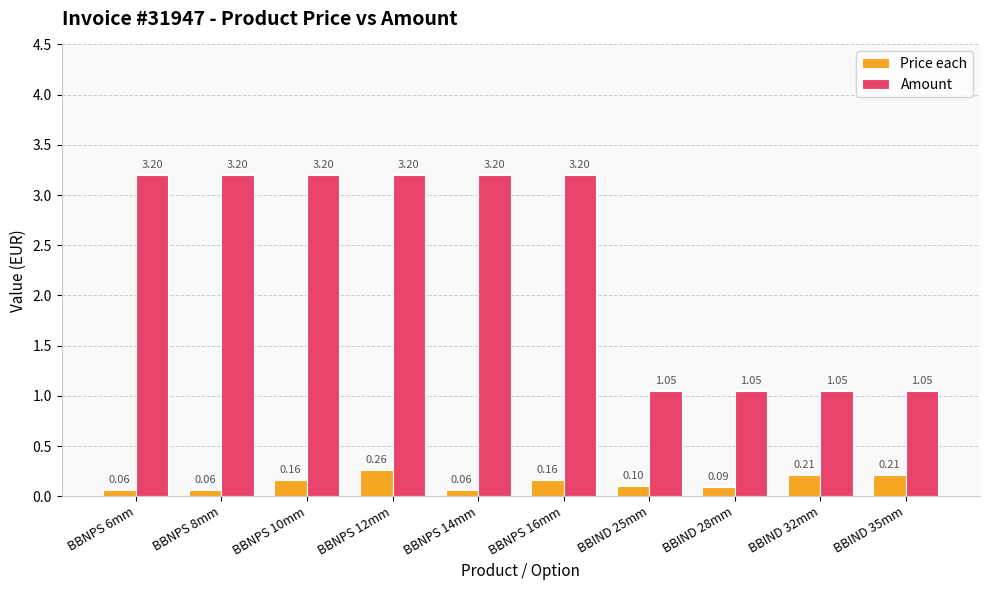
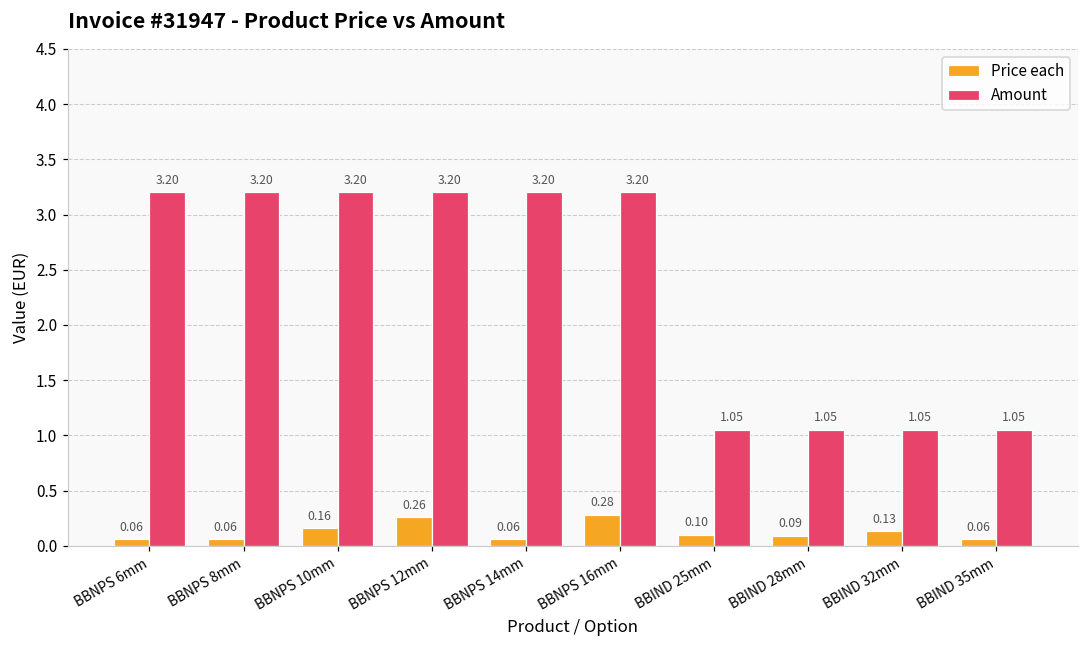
  {
    "Price each": {
      "BBNPS 6mm": 0.06,
      "BBNPS 8mm": 0.06,
      "BBNPS 10mm": 0.16,
      "BBNPS 12mm": 0.26,
      "BBNPS 14mm": 0.06,
-     "BBNPS 16mm": 0.16,
+     "BBNPS 16mm": 0.28,
      "BBIND 25mm": 0.10,
      "BBIND 28mm": 0.09,
-     "BBIND 32mm": 0.21,
-     "BBIND 35mm": 0.21
+     "BBIND 32mm": 0.13,
+     "BBIND 35mm": 0.06
    },
    "Amount": {
      "BBNPS 6mm": 3.20,
      "BBNPS 8mm": 3.20,
      "BBNPS 10mm": 3.20,
      "BBNPS 12mm": 3.20,
      "BBNPS 14mm": 3.20,
      "BBNPS 16mm": 3.20,
      "BBIND 25mm": 1.05,
      "BBIND 28mm": 1.05,
      "BBIND 32mm": 1.05,
      "BBIND 35mm": 1.05
    }
  }
